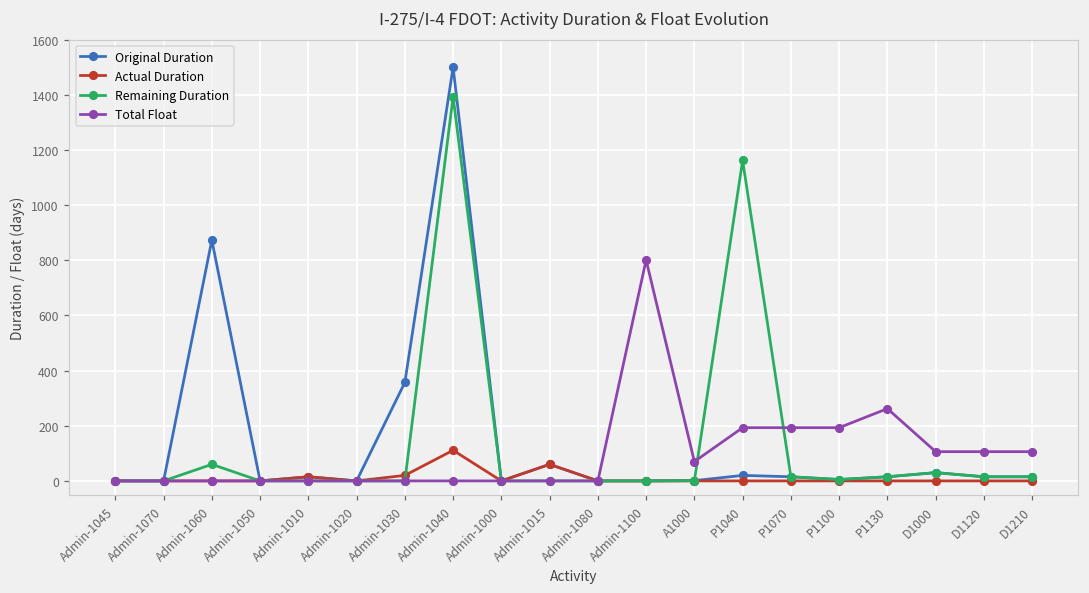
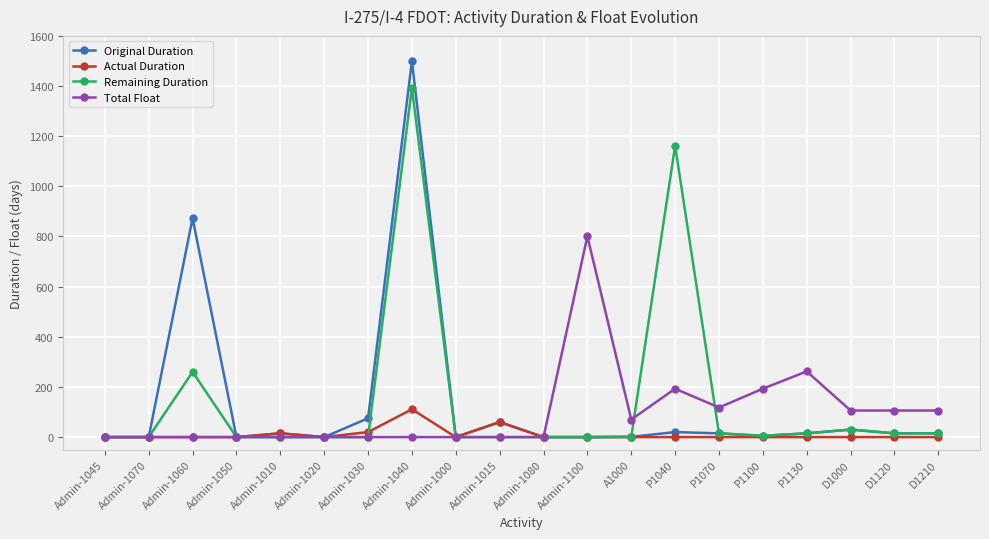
  {
    "Original Duration": {
      "Admin-1060": 870,
-     "Admin-1030": 360,
+     "Admin-1030": 80,
      "Admin-1040": 1500,
      "P1040": 20
    },
    "Actual Duration": {
      "Admin-1030": 20,
      "Admin-1040": 110,
      "P1040": 0,
      "P1070": 0,
      "P1130": 0,
      "D1000": 0,
      "D1120": 0,
      "D1210": 0
    },
    "Remaining Duration": {
-     "Admin-1060": 60,
+     "Admin-1060": 260,
      "Admin-1040": 1390,
      "P1040": 1160
    },
    "Total Float": {
      "Admin-1040": 0,
      "Admin-1100": 800,
      "A1000": 70,
      "P1040": 190,
-     "P1070": 190,
+     "P1070": 120,
      "P1100": 190,
      "P1130": 260,
      "D1000": 110,
      "D1120": 110,
      "D1210": 110
    }
  }
